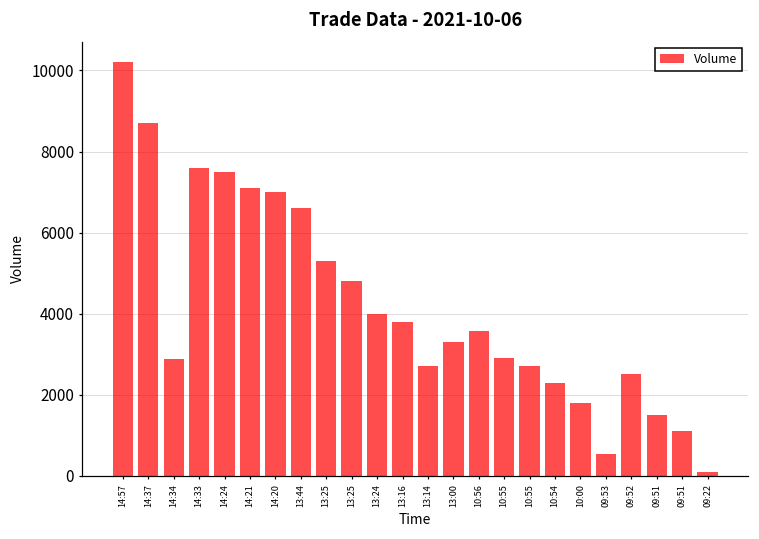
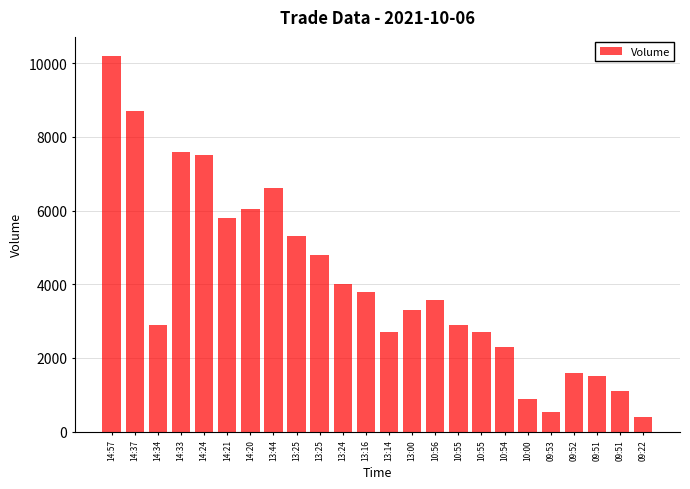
  {
    "14:57": 10200,
    "14:37": 8700,
    "14:34": 2900,
    "14:33": 7600,
    "14:24": 7500,
-   "14:21": 7100,
-   "14:20": 7000,
+   "14:21": 5800,
+   "14:20": 6000,
    "13:44": 6600,
    "13:24": 4000,
    "13:16": 3800,
    "13:14": 2700,
    "13:00": 3300,
    "10:56": 3600,
    "10:54": 2300,
-   "10:00": 1800,
+   "10:00": 900,
    "09:53": 500,
-   "09:52": 2500,
-   "09:22": 100
+   "09:52": 1600,
+   "09:22": 400
  }
